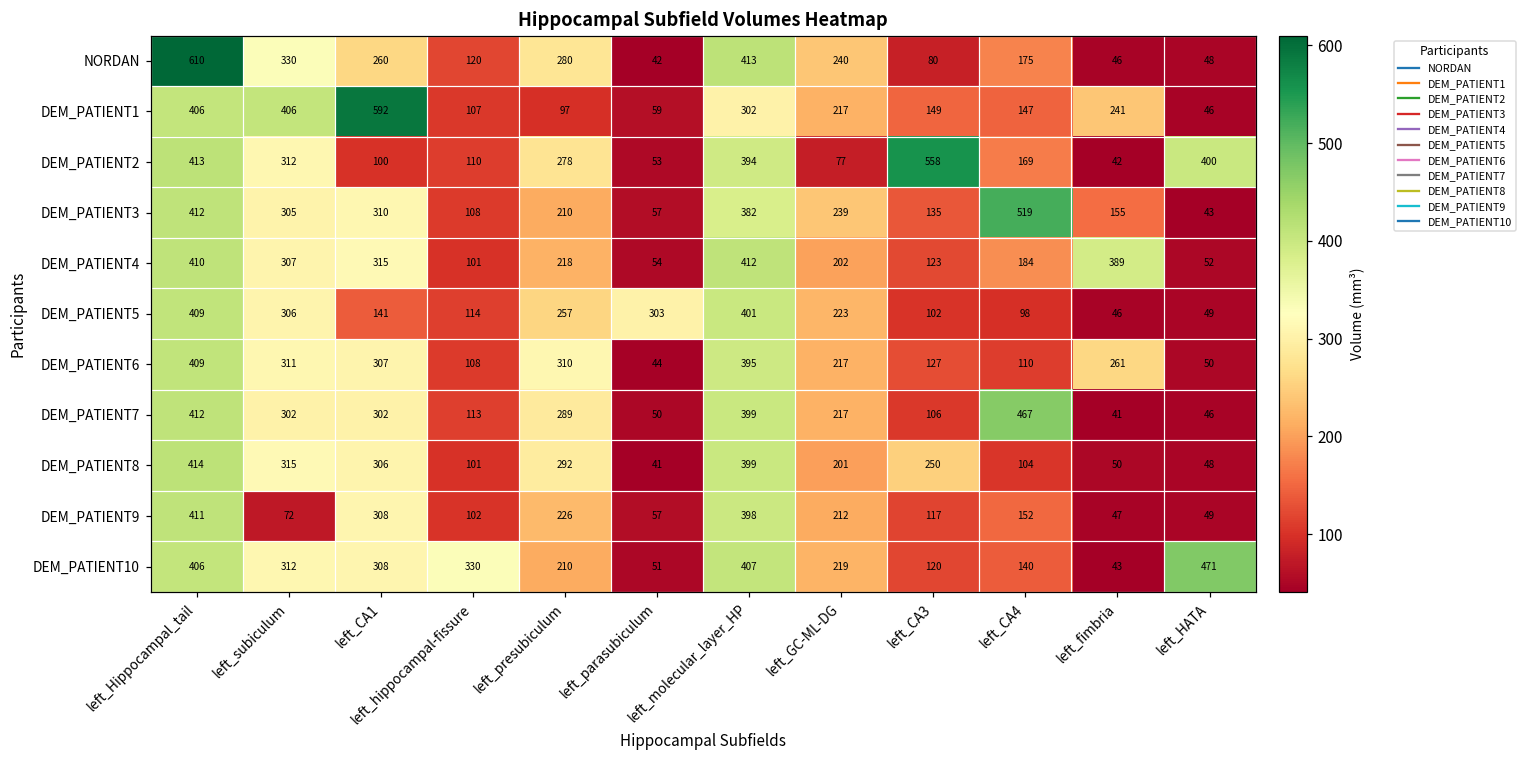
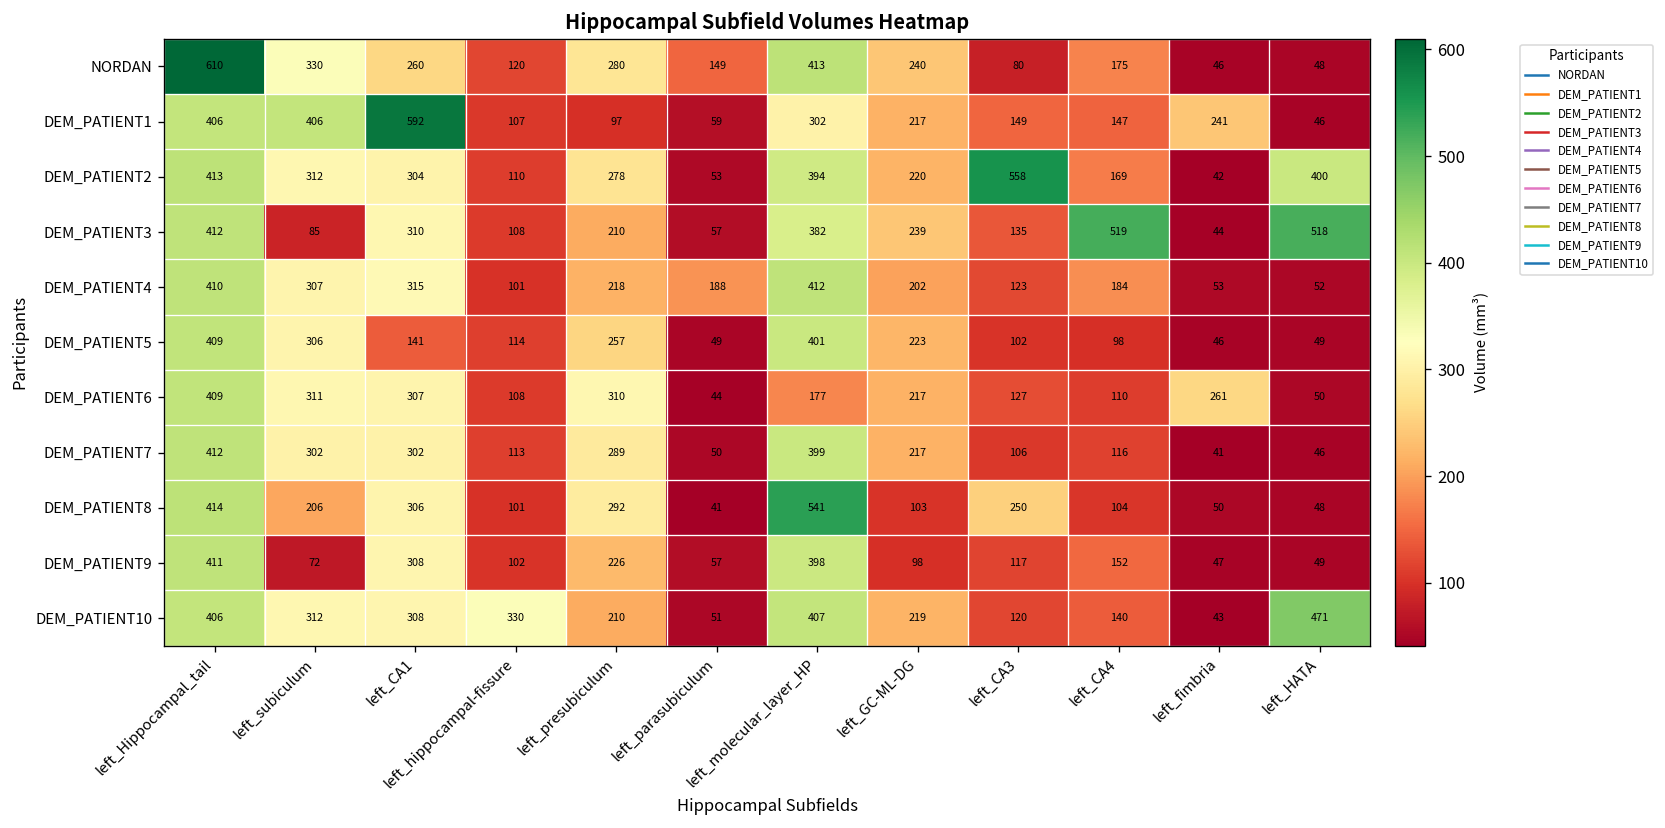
  {
    "NORDAN": {
      "left_Hippocampal_tail": 610,
      "left_subiculum": 330,
      "left_CA1": 260,
      "left_hippocampal-fissure": 120,
      "left_presubiculum": 280,
-     "left_parasubiculum": 42,
+     "left_parasubiculum": 149,
      "left_molecular_layer_HP": 413,
      "left_GC-ML-DG": 240,
      "left_CA3": 80,
      "left_CA4": 175,
      "left_fimbria": 46,
      "left_HATA": 48
    },
    "DEM_PATIENT1": {
      "left_Hippocampal_tail": 406,
      "left_subiculum": 406,
      "left_CA1": 592,
      "left_hippocampal-fissure": 107,
      "left_presubiculum": 97,
      "left_parasubiculum": 59,
      "left_molecular_layer_HP": 302,
      "left_GC-ML-DG": 217,
      "left_CA3": 149,
      "left_CA4": 147,
      "left_fimbria": 241,
      "left_HATA": 46
    },
    "DEM_PATIENT2": {
      "left_Hippocampal_tail": 413,
      "left_subiculum": 312,
-     "left_CA1": 100,
+     "left_CA1": 304,
      "left_hippocampal-fissure": 110,
      "left_presubiculum": 278,
      "left_parasubiculum": 53,
      "left_molecular_layer_HP": 394,
-     "left_GC-ML-DG": 77,
+     "left_GC-ML-DG": 220,
      "left_CA3": 558,
      "left_CA4": 169,
      "left_fimbria": 42,
      "left_HATA": 400
    },
    "DEM_PATIENT3": {
      "left_Hippocampal_tail": 412,
-     "left_subiculum": 305,
+     "left_subiculum": 85,
      "left_CA1": 310,
      "left_hippocampal-fissure": 108,
      "left_presubiculum": 210,
      "left_parasubiculum": 57,
      "left_molecular_layer_HP": 382,
      "left_GC-ML-DG": 239,
      "left_CA3": 135,
      "left_CA4": 519,
-     "left_fimbria": 155,
-     "left_HATA": 43
+     "left_fimbria": 44,
+     "left_HATA": 518
    },
    "DEM_PATIENT4": {
      "left_Hippocampal_tail": 410,
      "left_subiculum": 307,
      "left_CA1": 315,
      "left_hippocampal-fissure": 101,
      "left_presubiculum": 218,
-     "left_parasubiculum": 54,
+     "left_parasubiculum": 188,
      "left_molecular_layer_HP": 412,
      "left_GC-ML-DG": 202,
      "left_CA3": 123,
      "left_CA4": 184,
-     "left_fimbria": 389,
+     "left_fimbria": 53,
      "left_HATA": 52
    },
    "DEM_PATIENT5": {
      "left_Hippocampal_tail": 409,
      "left_subiculum": 306,
      "left_CA1": 141,
      "left_hippocampal-fissure": 114,
      "left_presubiculum": 257,
-     "left_parasubiculum": 303,
+     "left_parasubiculum": 49,
      "left_molecular_layer_HP": 401,
      "left_GC-ML-DG": 223,
      "left_CA3": 102,
      "left_CA4": 98,
      "left_fimbria": 46,
      "left_HATA": 49
    },
    "DEM_PATIENT6": {
      "left_Hippocampal_tail": 409,
      "left_subiculum": 311,
      "left_CA1": 307,
      "left_hippocampal-fissure": 108,
      "left_presubiculum": 310,
      "left_parasubiculum": 44,
-     "left_molecular_layer_HP": 395,
+     "left_molecular_layer_HP": 177,
      "left_GC-ML-DG": 217,
      "left_CA3": 127,
      "left_CA4": 110,
      "left_fimbria": 261,
      "left_HATA": 50
    },
    "DEM_PATIENT7": {
      "left_Hippocampal_tail": 412,
      "left_subiculum": 302,
      "left_CA1": 302,
      "left_hippocampal-fissure": 113,
      "left_presubiculum": 289,
      "left_parasubiculum": 50,
      "left_molecular_layer_HP": 399,
      "left_GC-ML-DG": 217,
      "left_CA3": 106,
-     "left_CA4": 467,
+     "left_CA4": 116,
      "left_fimbria": 41,
      "left_HATA": 46
    },
    "DEM_PATIENT8": {
      "left_Hippocampal_tail": 414,
-     "left_subiculum": 315,
+     "left_subiculum": 206,
      "left_CA1": 306,
      "left_hippocampal-fissure": 101,
      "left_presubiculum": 292,
      "left_parasubiculum": 41,
-     "left_molecular_layer_HP": 399,
-     "left_GC-ML-DG": 201,
+     "left_molecular_layer_HP": 541,
+     "left_GC-ML-DG": 103,
      "left_CA3": 250,
      "left_CA4": 104,
      "left_fimbria": 50,
      "left_HATA": 48
    },
    "DEM_PATIENT9": {
      "left_Hippocampal_tail": 411,
      "left_subiculum": 72,
      "left_CA1": 308,
      "left_hippocampal-fissure": 102,
      "left_presubiculum": 226,
      "left_parasubiculum": 57,
      "left_molecular_layer_HP": 398,
-     "left_GC-ML-DG": 212,
+     "left_GC-ML-DG": 98,
      "left_CA3": 117,
      "left_CA4": 152,
      "left_fimbria": 47,
      "left_HATA": 49
    },
    "DEM_PATIENT10": {
      "left_Hippocampal_tail": 406,
      "left_subiculum": 312,
      "left_CA1": 308,
      "left_hippocampal-fissure": 330,
      "left_presubiculum": 210,
      "left_parasubiculum": 51,
      "left_molecular_layer_HP": 407,
      "left_GC-ML-DG": 219,
      "left_CA3": 120,
      "left_CA4": 140,
      "left_fimbria": 43,
      "left_HATA": 471
    }
  }
